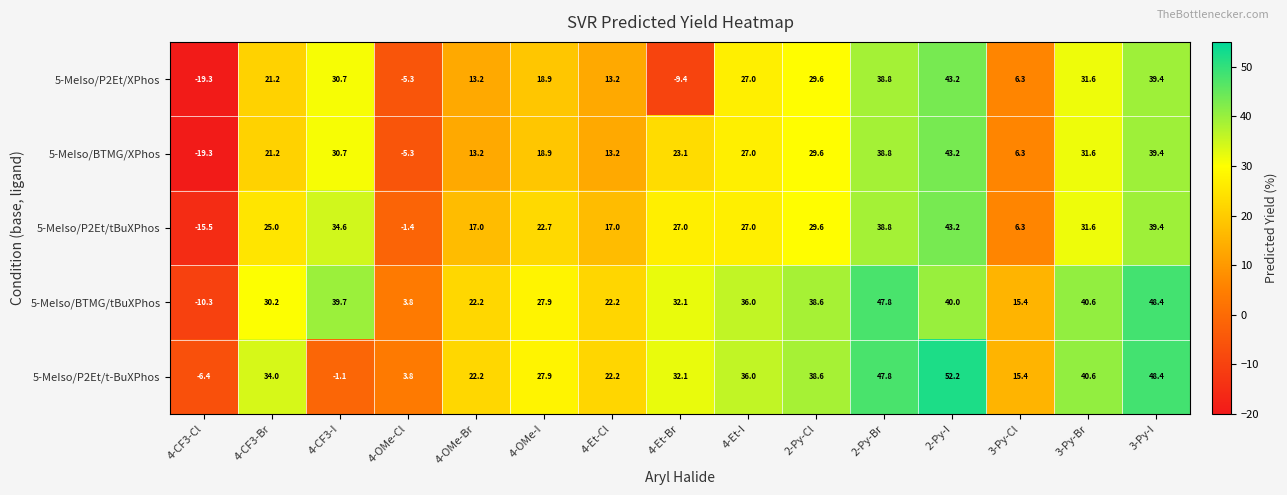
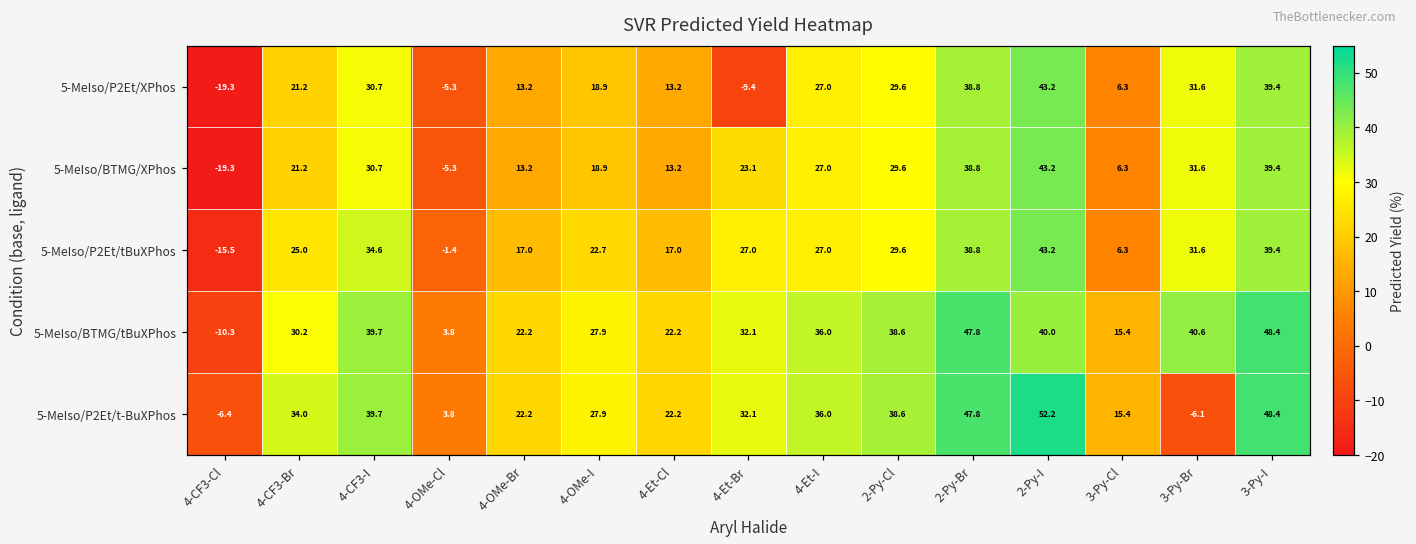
  {
    "5-MeIso/P2Et/XPhos": {
      "4-CF3-Cl": -19.3,
      "4-CF3-Br": 21.2,
      "4-CF3-I": 30.7,
      "4-OMe-Cl": -5.3,
      "4-OMe-Br": 13.2,
      "4-OMe-I": 18.9,
      "4-Et-Cl": 13.2,
      "4-Et-Br": -9.4,
      "4-Et-I": 27.0,
      "2-Py-Cl": 29.6,
      "2-Py-Br": 38.8,
      "2-Py-I": 43.2,
      "3-Py-Cl": 6.3,
      "3-Py-Br": 31.6,
      "3-Py-I": 39.4
    },
    "5-MeIso/BTMG/XPhos": {
      "4-CF3-Cl": -19.3,
      "4-CF3-Br": 21.2,
      "4-CF3-I": 30.7,
      "4-OMe-Cl": -5.3,
      "4-OMe-Br": 13.2,
      "4-OMe-I": 18.9,
      "4-Et-Cl": 13.2,
      "4-Et-Br": 23.1,
      "4-Et-I": 27.0,
      "2-Py-Cl": 29.6,
      "2-Py-Br": 38.8,
      "2-Py-I": 43.2,
      "3-Py-Cl": 6.3,
      "3-Py-Br": 31.6,
      "3-Py-I": 39.4
    },
    "5-MeIso/P2Et/tBuXPhos": {
      "4-CF3-Cl": -15.5,
      "4-CF3-Br": 25.0,
      "4-CF3-I": 34.6,
      "4-OMe-Cl": -1.4,
      "4-OMe-Br": 17.0,
      "4-OMe-I": 22.7,
      "4-Et-Cl": 17.0,
      "4-Et-Br": 27.0,
      "4-Et-I": 27.0,
      "2-Py-Cl": 29.6,
      "2-Py-Br": 38.8,
      "2-Py-I": 43.2,
      "3-Py-Cl": 6.3,
      "3-Py-Br": 31.6,
      "3-Py-I": 39.4
    },
    "5-MeIso/BTMG/tBuXPhos": {
      "4-CF3-Cl": -10.3,
      "4-CF3-Br": 30.2,
      "4-CF3-I": 39.7,
      "4-OMe-Cl": 3.8,
      "4-OMe-Br": 22.2,
      "4-OMe-I": 27.9,
      "4-Et-Cl": 22.2,
      "4-Et-Br": 32.1,
      "4-Et-I": 36.0,
      "2-Py-Cl": 38.6,
      "2-Py-Br": 47.8,
      "2-Py-I": 40.0,
      "3-Py-Cl": 15.4,
      "3-Py-Br": 40.6,
      "3-Py-I": 48.4
    },
    "5-MeIso/P2Et/t-BuXPhos": {
      "4-CF3-Cl": -6.4,
      "4-CF3-Br": 34.0,
-     "4-CF3-I": -1.1,
+     "4-CF3-I": 39.7,
      "4-OMe-Cl": 3.8,
      "4-OMe-Br": 22.2,
      "4-OMe-I": 27.9,
      "4-Et-Cl": 22.2,
      "4-Et-Br": 32.1,
      "4-Et-I": 36.0,
      "2-Py-Cl": 38.6,
      "2-Py-Br": 47.8,
      "2-Py-I": 52.2,
      "3-Py-Cl": 15.4,
-     "3-Py-Br": 40.6,
+     "3-Py-Br": -6.1,
      "3-Py-I": 48.4
    }
  }
